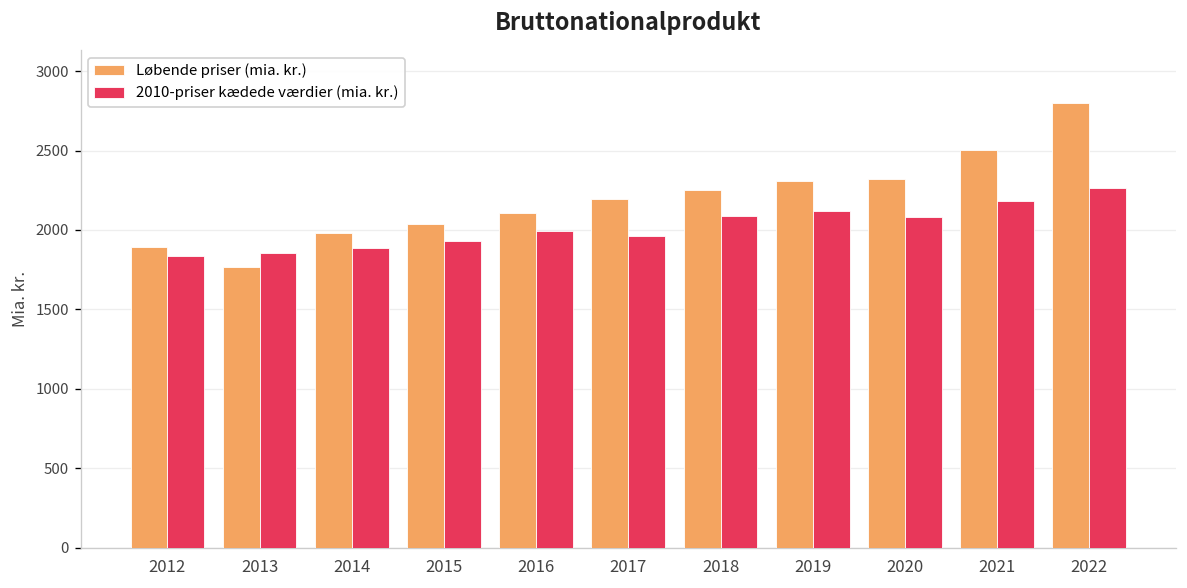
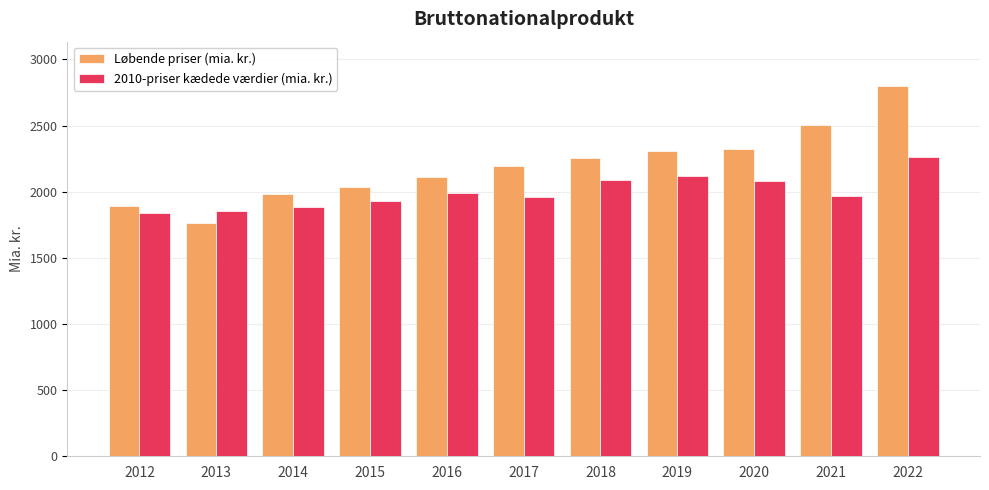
  {
    "Løbende priser (mia. kr.)": {
      "2012": 1900,
      "2013": 1760,
      "2014": 1980,
      "2015": 2040,
      "2016": 2110,
      "2017": 2190,
      "2018": 2250,
      "2019": 2310,
      "2020": 2320,
      "2021": 2500,
      "2022": 2800
    },
    "2010-priser kædede værdier (mia. kr.)": {
      "2012": 1840,
      "2013": 1860,
      "2014": 1890,
      "2015": 1930,
      "2016": 1990,
      "2017": 1960,
      "2018": 2090,
      "2019": 2120,
      "2020": 2080,
-     "2021": 2180,
+     "2021": 1960,
      "2022": 2260
    }
  }
